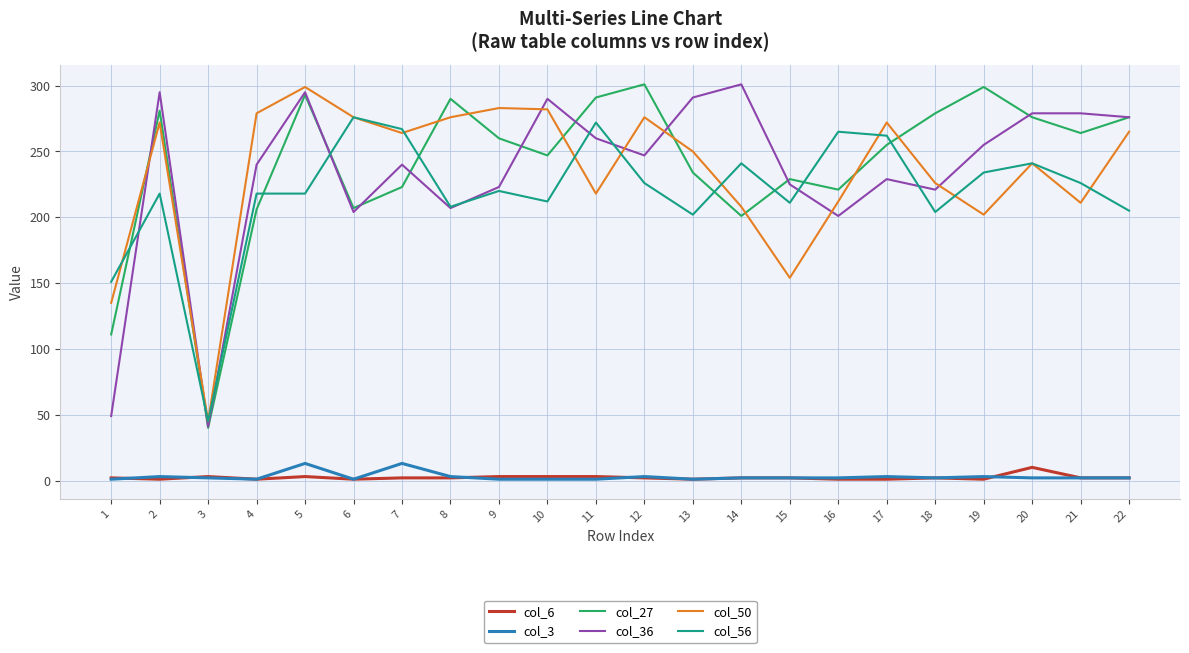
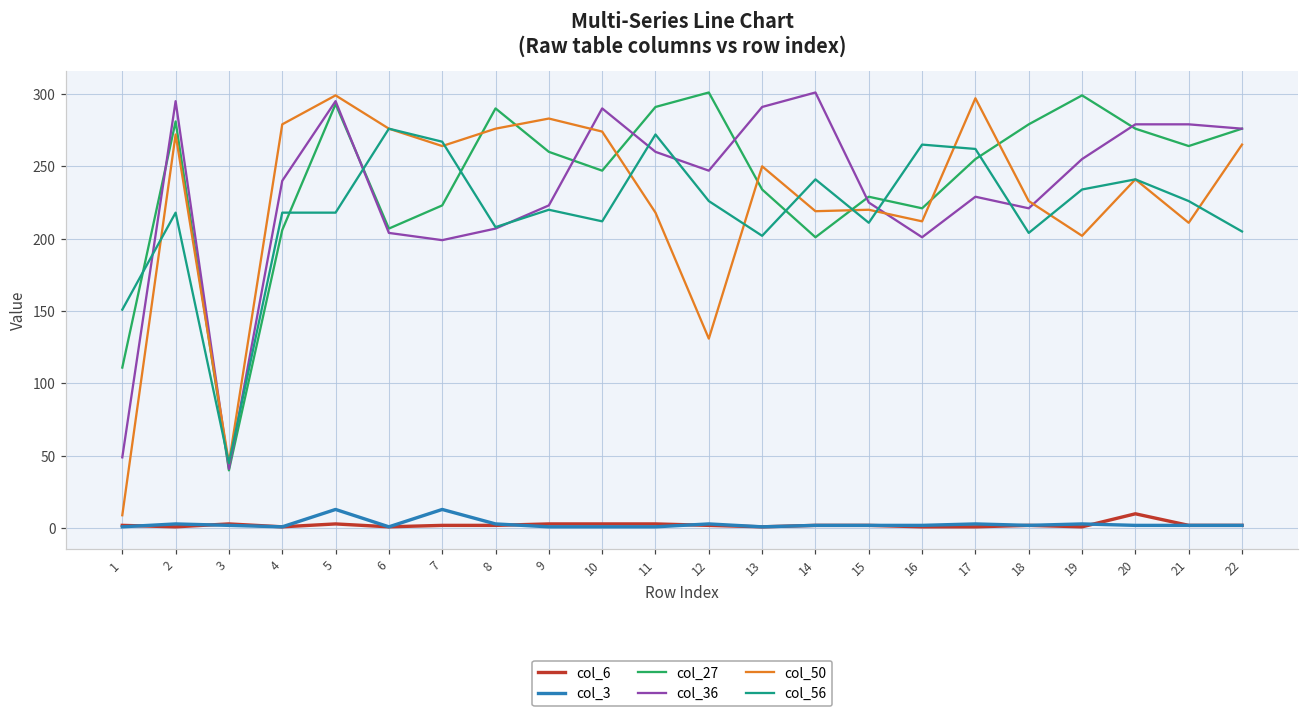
  {
    "col_6": {
      "2": 1,
      "5": 3,
      "7": 2,
      "9": 3,
      "10": 3,
      "11": 3,
      "17": 1,
      "19": 1,
      "20": 10
    },
    "col_3": {
      "2": 3,
      "5": 13,
      "7": 13,
      "9": 1,
      "10": 1,
      "11": 1,
      "17": 3,
      "19": 3,
      "20": 2
    },
    "col_36": {
      "1": 49,
      "2": 295,
      "4": 240,
      "5": 295,
      "6": 204,
-     "7": 240,
+     "7": 199,
      "9": 223,
      "10": 290,
      "11": 260,
      "12": 247,
      "13": 291,
      "14": 301,
      "15": 225,
      "16": 201,
      "17": 229,
      "18": 221,
      "19": 255,
      "20": 279,
      "21": 279
    },
    "col_50": {
-     "1": 135,
+     "1": 9,
      "2": 272,
      "4": 279,
      "5": 299,
      "7": 264,
      "8": 276,
      "9": 283,
-     "10": 282,
+     "10": 274,
      "11": 218,
-     "12": 276,
+     "12": 131,
      "13": 250,
-     "14": 208,
-     "15": 154,
+     "14": 219,
+     "15": 220,
      "16": 212,
-     "17": 272,
+     "17": 297,
      "18": 226,
      "19": 202,
      "21": 211,
      "22": 265
    }
  }
